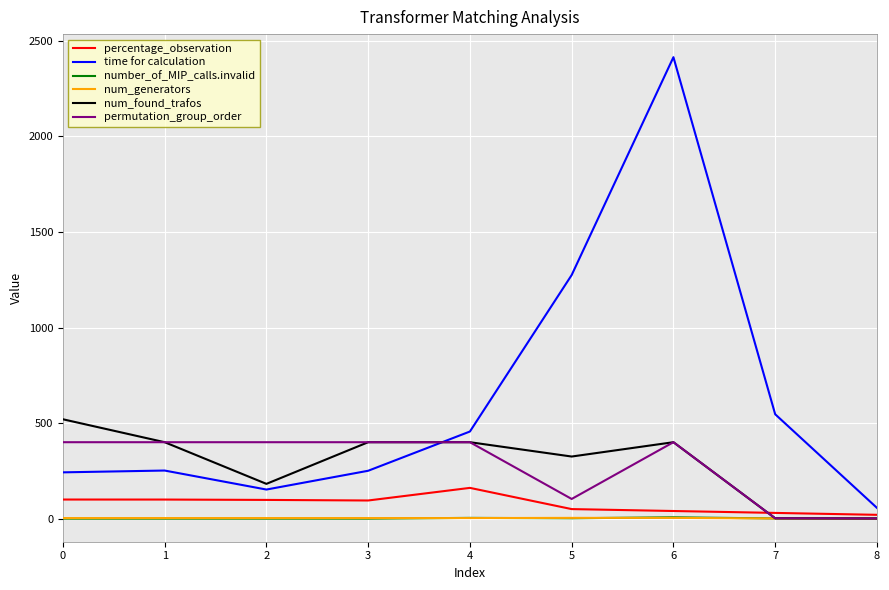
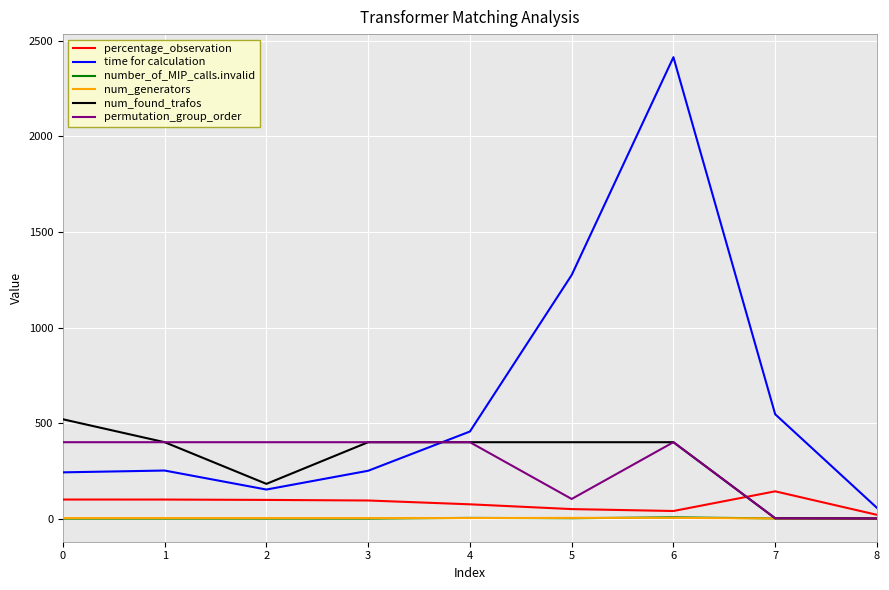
  {
    "percentage_observation": {
      "0": 100,
      "1": 100,
      "2": 100,
      "3": 100,
-     "4": 160,
+     "4": 80,
      "5": 50,
      "6": 40,
-     "7": 30,
+     "7": 140,
      "8": 20
    },
    "time for calculation": {
      "0": 240,
      "1": 250,
      "2": 150,
      "3": 250,
      "4": 460,
      "5": 1270,
      "6": 2410,
      "7": 550,
      "8": 60
    },
    "num_found_trafos": {
      "0": 520,
      "2": 180,
-     "5": 330
+     "5": 400
    },
    "permutation_group_order": {
      "0": 400,
      "2": 400,
      "5": 100
    }
  }
